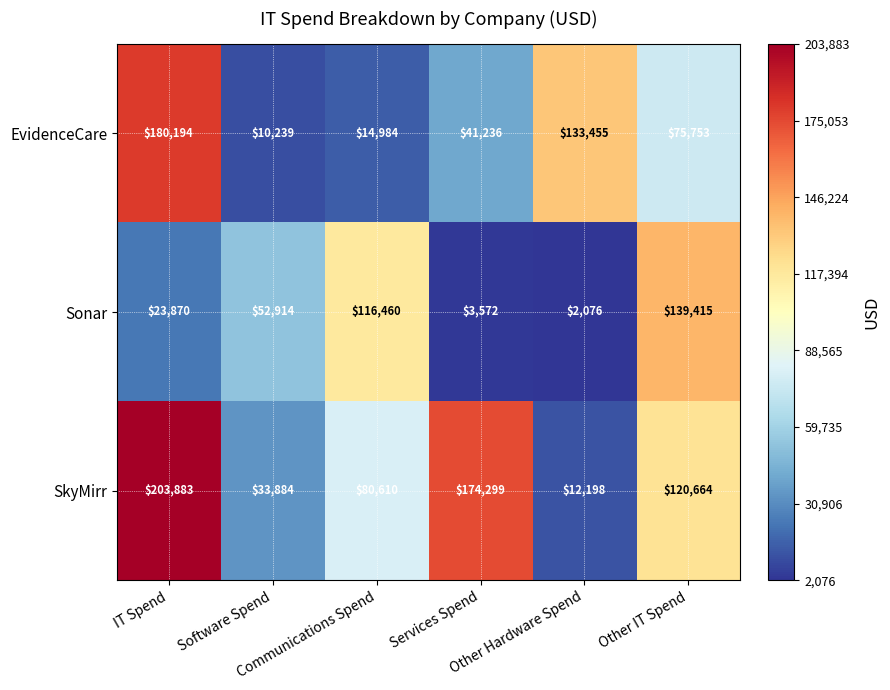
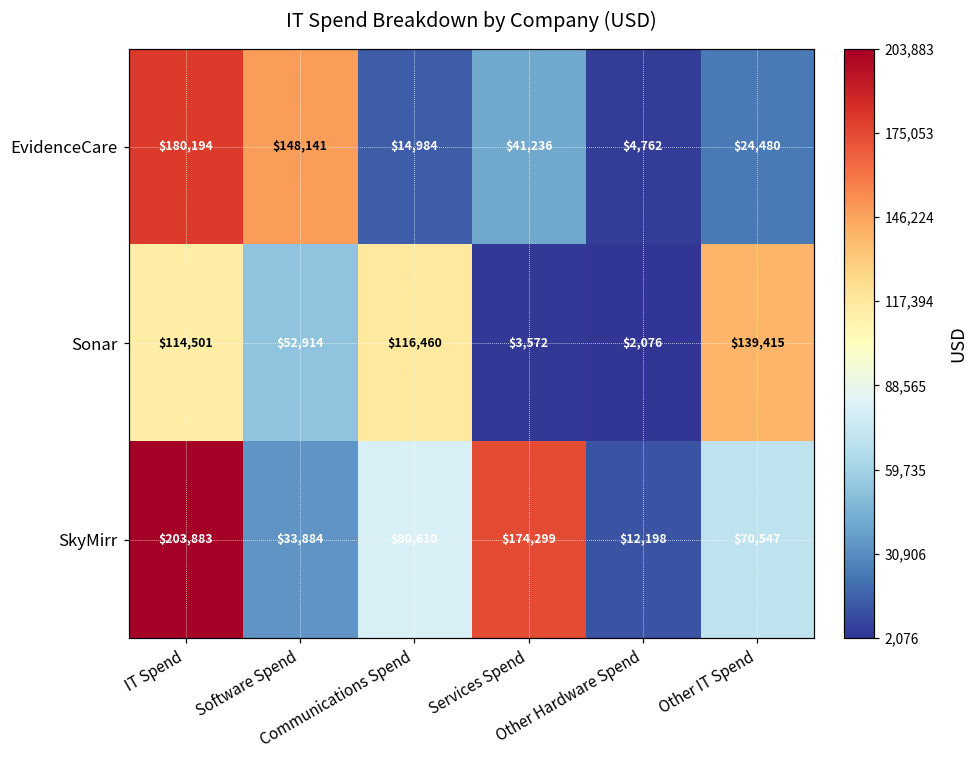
  {
    "EvidenceCare": {
      "IT Spend": "$180,194",
-     "Software Spend": "$10,239",
+     "Software Spend": "$148,141",
      "Communications Spend": "$14,984",
      "Services Spend": "$41,236",
-     "Other Hardware Spend": "$133,455",
-     "Other IT Spend": "$75,753"
+     "Other Hardware Spend": "$4,762",
+     "Other IT Spend": "$24,480"
    },
    "Sonar": {
-     "IT Spend": "$23,870",
+     "IT Spend": "$114,501",
      "Software Spend": "$52,914",
      "Communications Spend": "$116,460",
      "Services Spend": "$3,572",
      "Other Hardware Spend": "$2,076",
      "Other IT Spend": "$139,415"
    },
    "SkyMirr": {
      "IT Spend": "$203,883",
      "Software Spend": "$33,884",
      "Services Spend": "$174,299",
      "Other Hardware Spend": "$12,198",
-     "Other IT Spend": "$120,664"
+     "Other IT Spend": "$70,547"
    }
  }
